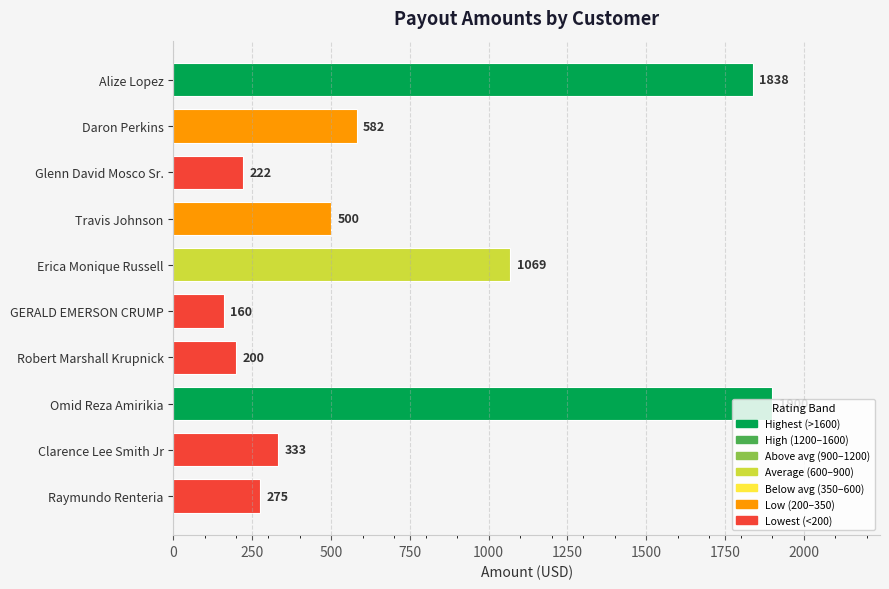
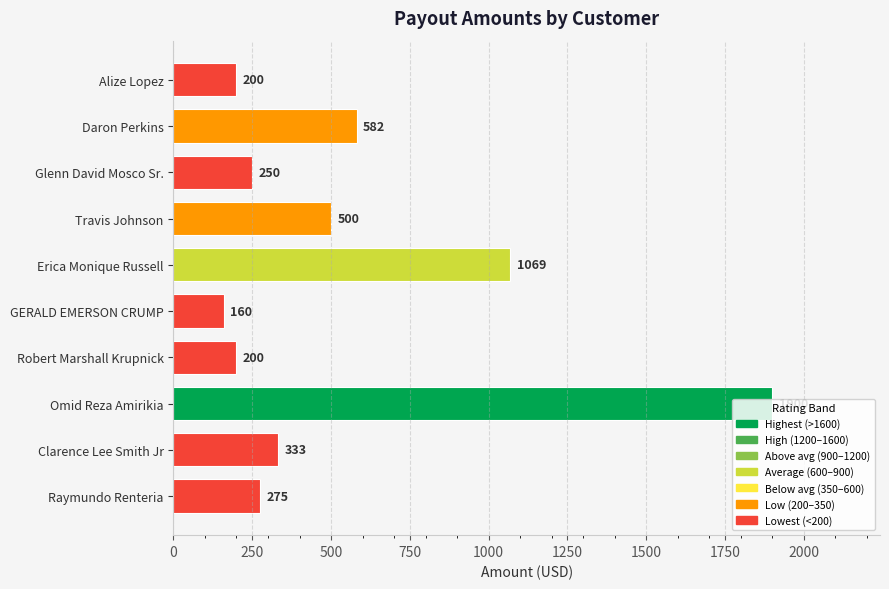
  {
-   "Alize Lopez": 1838,
+   "Alize Lopez": 200,
    "Daron Perkins": 582,
-   "Glenn David Mosco Sr.": 222,
+   "Glenn David Mosco Sr.": 250,
    "Travis Johnson": 500,
    "Erica Monique Russell": 1069,
    "GERALD EMERSON CRUMP": 160,
    "Robert Marshall Krupnick": 200,
    "Clarence Lee Smith Jr": 333,
    "Raymundo Renteria": 275
  }
